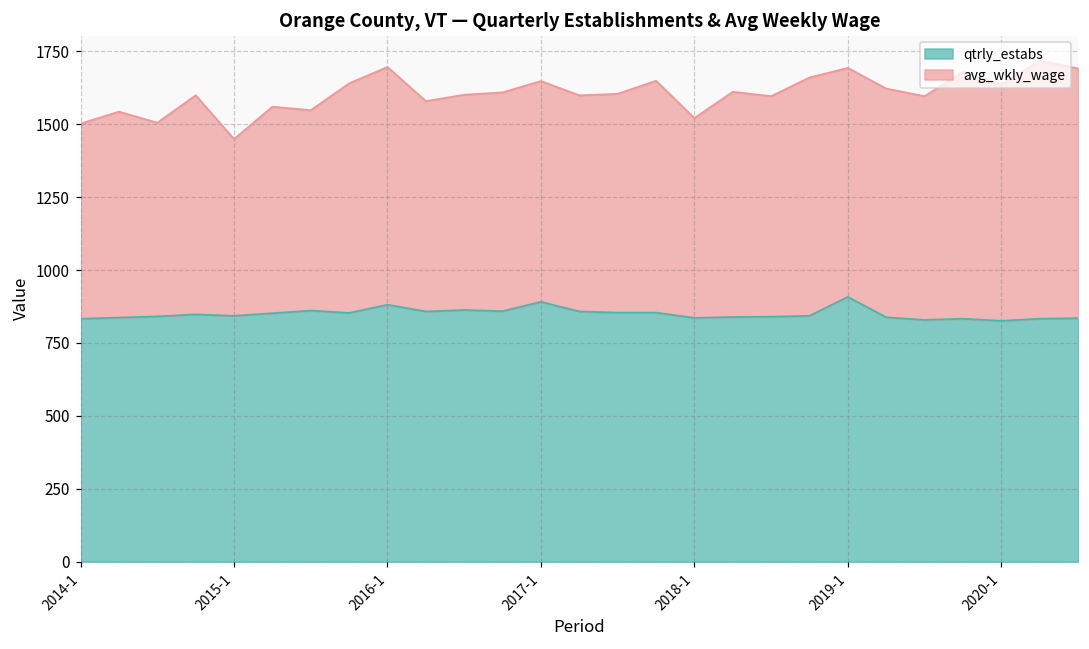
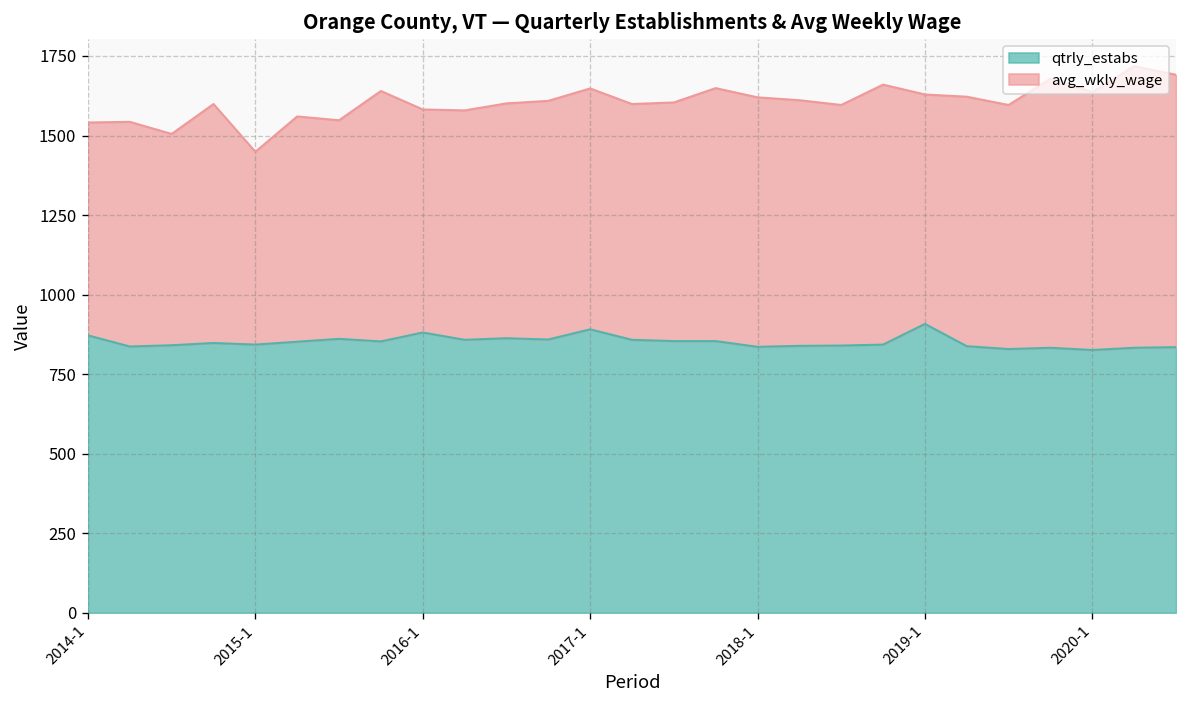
  {
    "qtrly_estabs": {
-     "2014-1": 830,
+     "2014-1": 870,
      "2015-1": 840,
      "2016-1": 880,
      "2017-1": 890,
      "2018-1": 840,
      "2019-1": 910,
      "2020-1": 830
    },
    "avg_wkly_wage": {
      "2014-1": 670,
      "2015-1": 610,
-     "2016-1": 820,
+     "2016-1": 700,
      "2017-1": 760,
-     "2018-1": 690,
-     "2019-1": 790
+     "2018-1": 780,
+     "2019-1": 720
    }
  }
